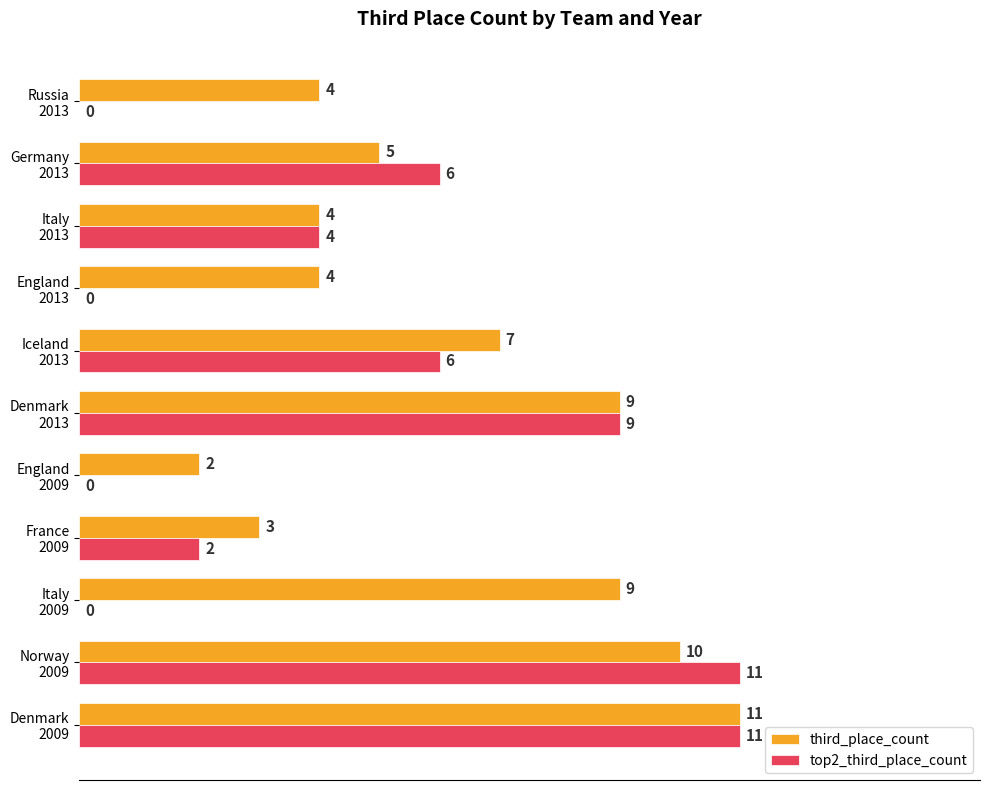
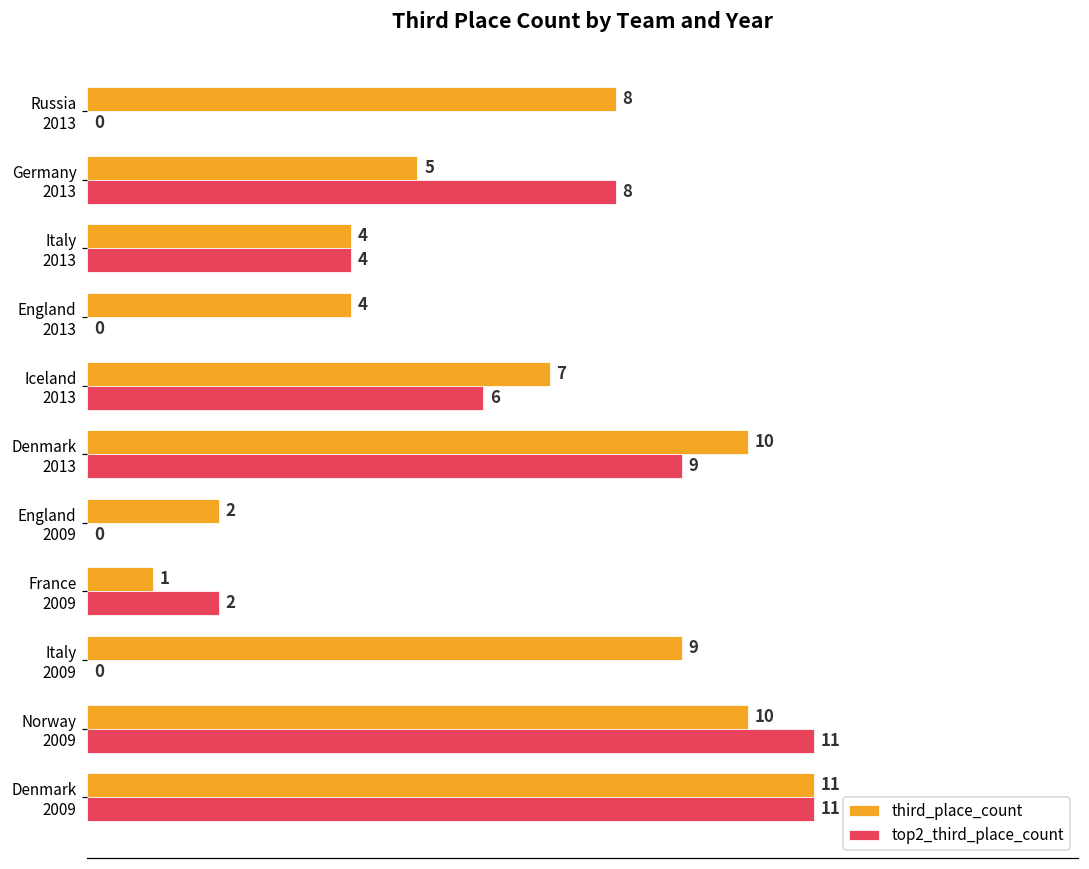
  {
    "third_place_count": {
-     "Russia 2013": 4,
+     "Russia 2013": 8,
      "Germany 2013": 5,
      "Italy 2013": 4,
      "England 2013": 4,
      "Iceland 2013": 7,
-     "Denmark 2013": 9,
+     "Denmark 2013": 10,
      "England 2009": 2,
-     "France 2009": 3,
+     "France 2009": 1,
      "Italy 2009": 9,
      "Norway 2009": 10,
      "Denmark 2009": 11
    },
    "top2_third_place_count": {
      "Russia 2013": 0,
-     "Germany 2013": 6,
+     "Germany 2013": 8,
      "Italy 2013": 4,
      "England 2013": 0,
      "Iceland 2013": 6,
      "Denmark 2013": 9,
      "England 2009": 0,
      "France 2009": 2,
      "Italy 2009": 0,
      "Norway 2009": 11,
      "Denmark 2009": 11
    }
  }
